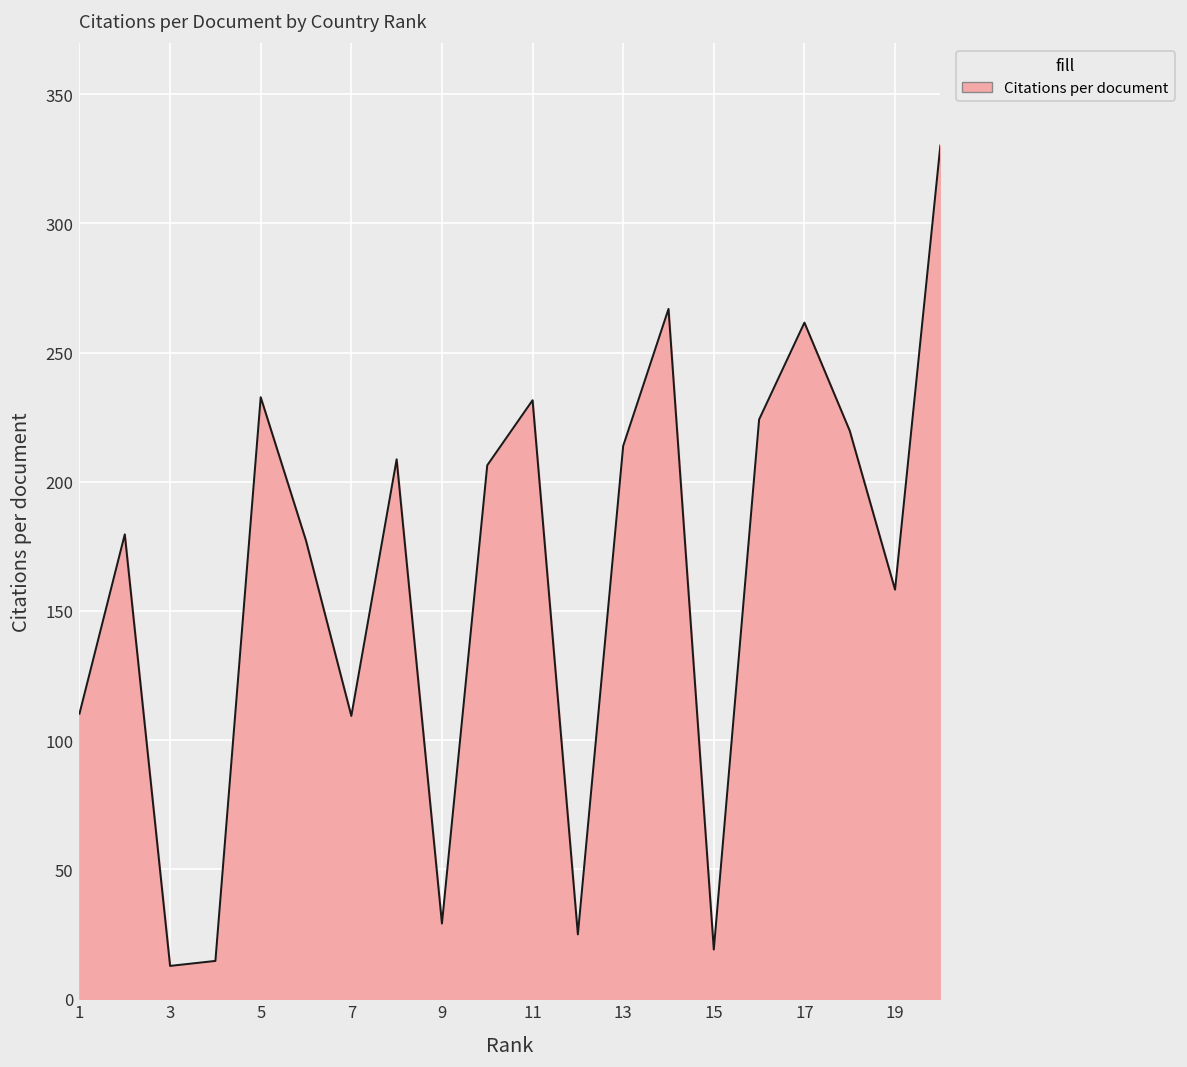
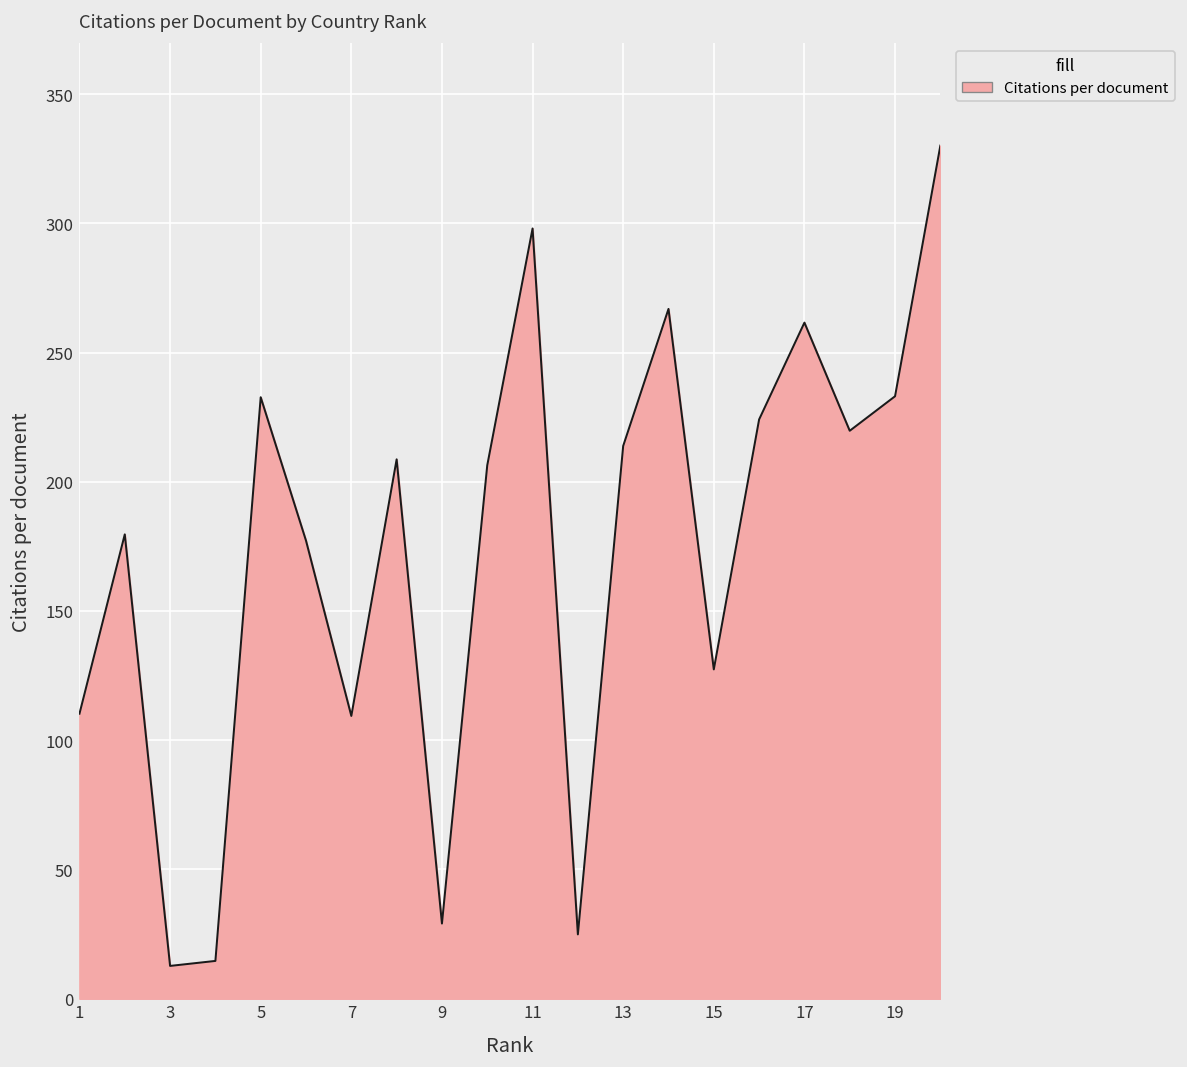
  {
    "1": 110,
    "3": 13,
    "5": 233,
    "7": 109,
    "9": 29,
-   "11": 232,
+   "11": 298,
    "13": 214,
-   "15": 19,
+   "15": 127,
    "17": 262,
-   "19": 158
+   "19": 233
  }
